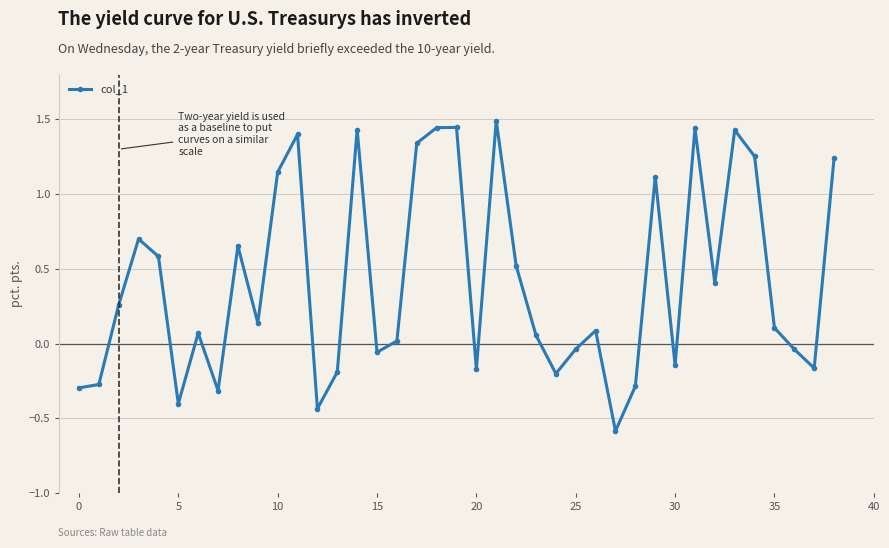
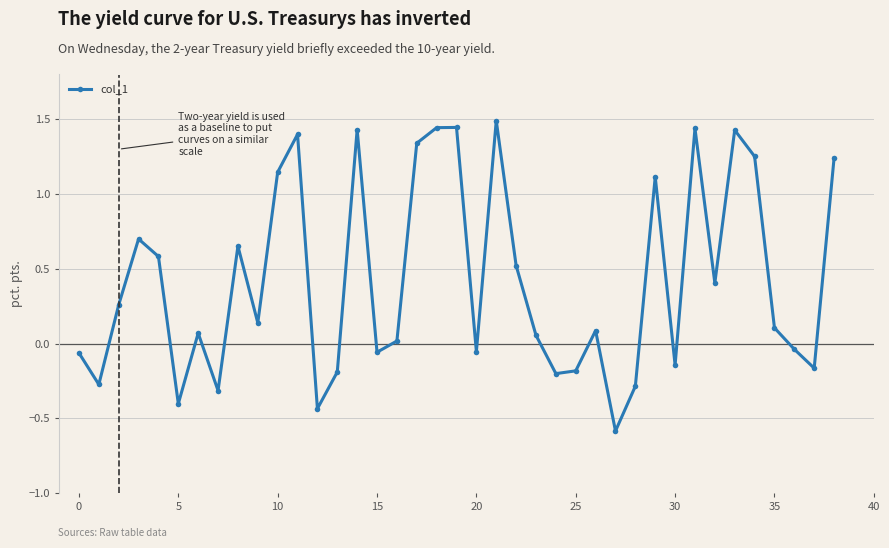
  {
-   "0": -0.30,
+   "0": -0.06,
    "5": -0.40,
    "10": 1.15,
    "15": -0.06,
-   "20": -0.17,
-   "25": -0.04,
+   "20": -0.05,
+   "25": -0.18,
    "30": -0.14,
    "35": 0.10
  }
